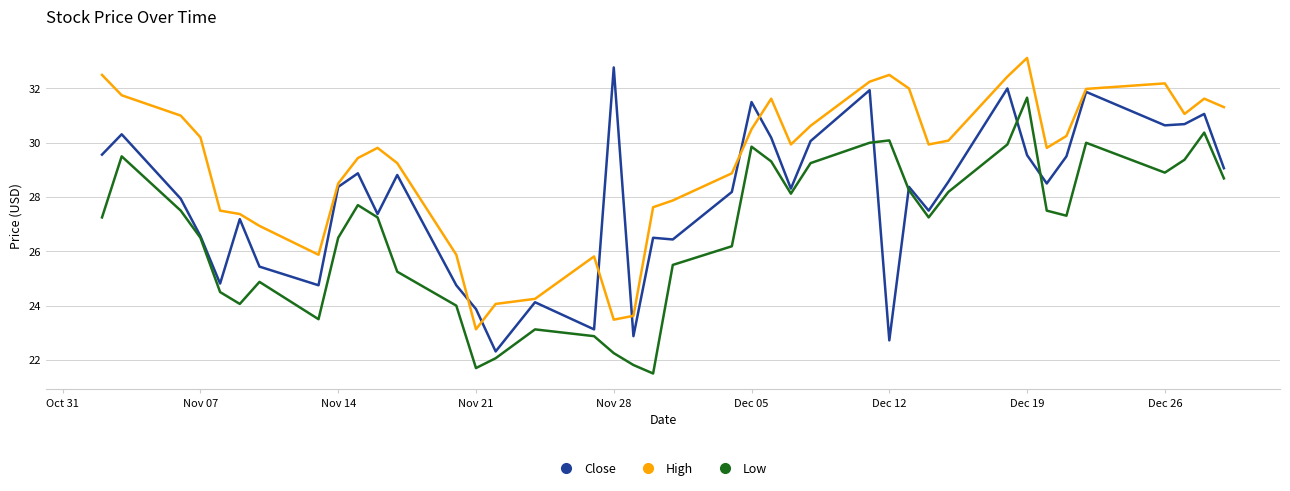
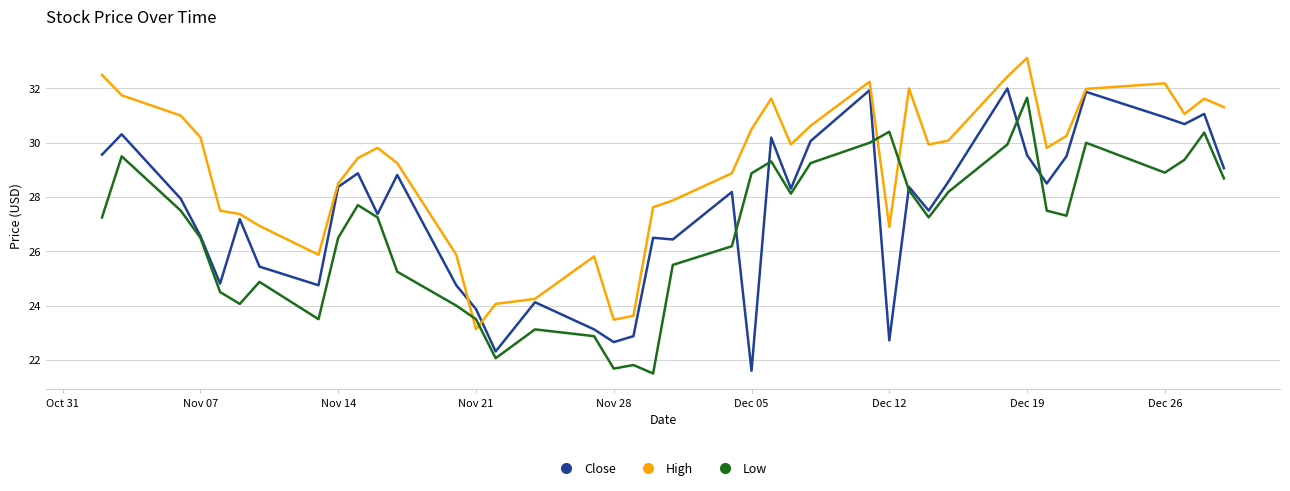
  {
    "Close": {
      "Nov 14": 28.4,
      "Nov 21": 23.9,
-     "Nov 28": 32.8,
-     "Dec 05": 31.5,
+     "Nov 28": 22.7,
+     "Dec 05": 21.6,
      "Dec 12": 22.7,
      "Dec 19": 29.5,
-     "Dec 26": 30.6
+     "Dec 26": 30.9
    },
    "High": {
      "Nov 07": 30.2,
      "Nov 14": 28.5,
      "Nov 21": 23.1,
      "Nov 28": 23.5,
      "Dec 05": 30.5,
-     "Dec 12": 32.5,
+     "Dec 12": 26.9,
      "Dec 19": 33.1,
      "Dec 26": 32.2
    },
    "Low": {
      "Nov 14": 26.5,
-     "Nov 21": 21.7,
-     "Nov 28": 22.3,
-     "Dec 05": 29.9,
-     "Dec 12": 30.1,
+     "Nov 21": 23.5,
+     "Nov 28": 21.7,
+     "Dec 05": 28.9,
+     "Dec 12": 30.4,
      "Dec 19": 31.7,
      "Dec 26": 28.9
    }
  }
